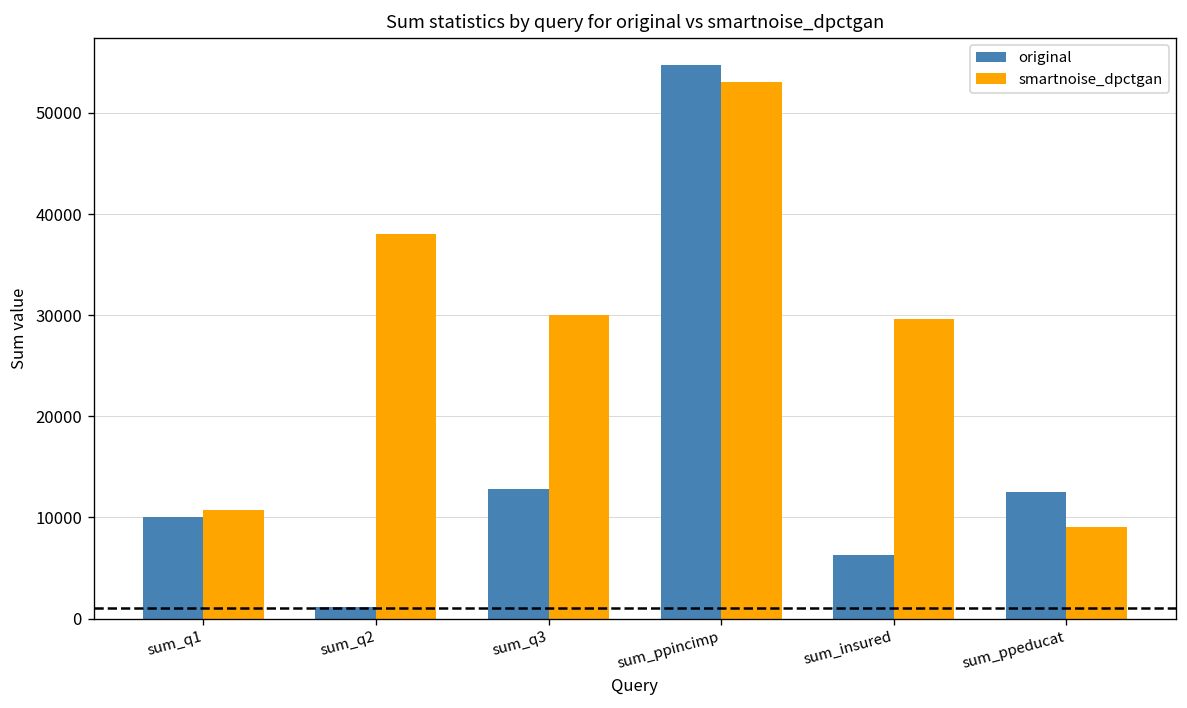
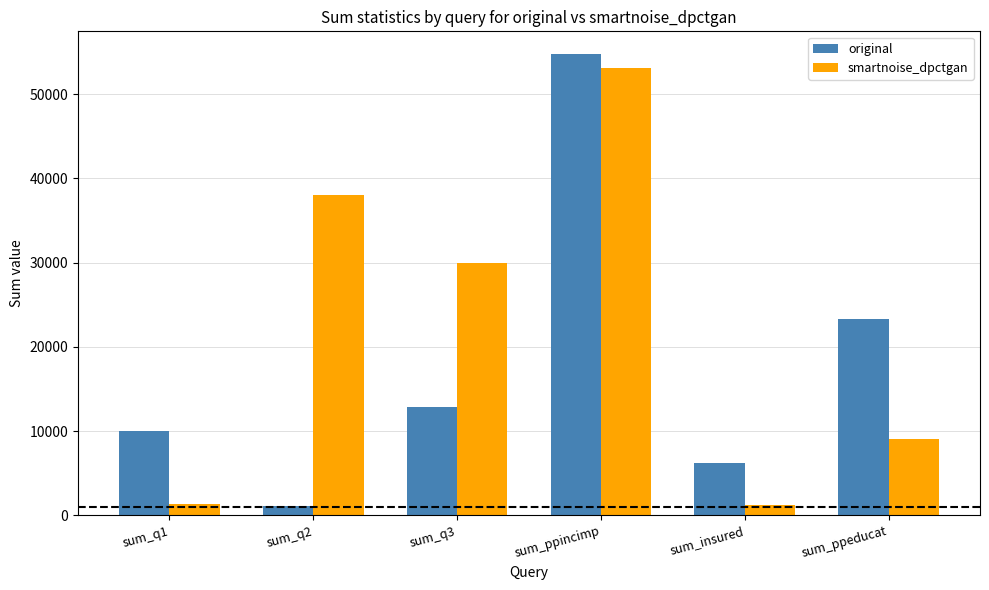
  {
    "original": {
      "sum_q1": 10000,
      "sum_q2": 1000,
      "sum_q3": 13000,
      "sum_ppincimp": 55000,
      "sum_insured": 6000,
-     "sum_ppeducat": 12000
+     "sum_ppeducat": 23000
    },
    "smartnoise_dpctgan": {
-     "sum_q1": 11000,
+     "sum_q1": 1000,
      "sum_q2": 38000,
      "sum_q3": 30000,
      "sum_ppincimp": 53000,
-     "sum_insured": 30000,
+     "sum_insured": 1000,
      "sum_ppeducat": 9000
    }
  }
